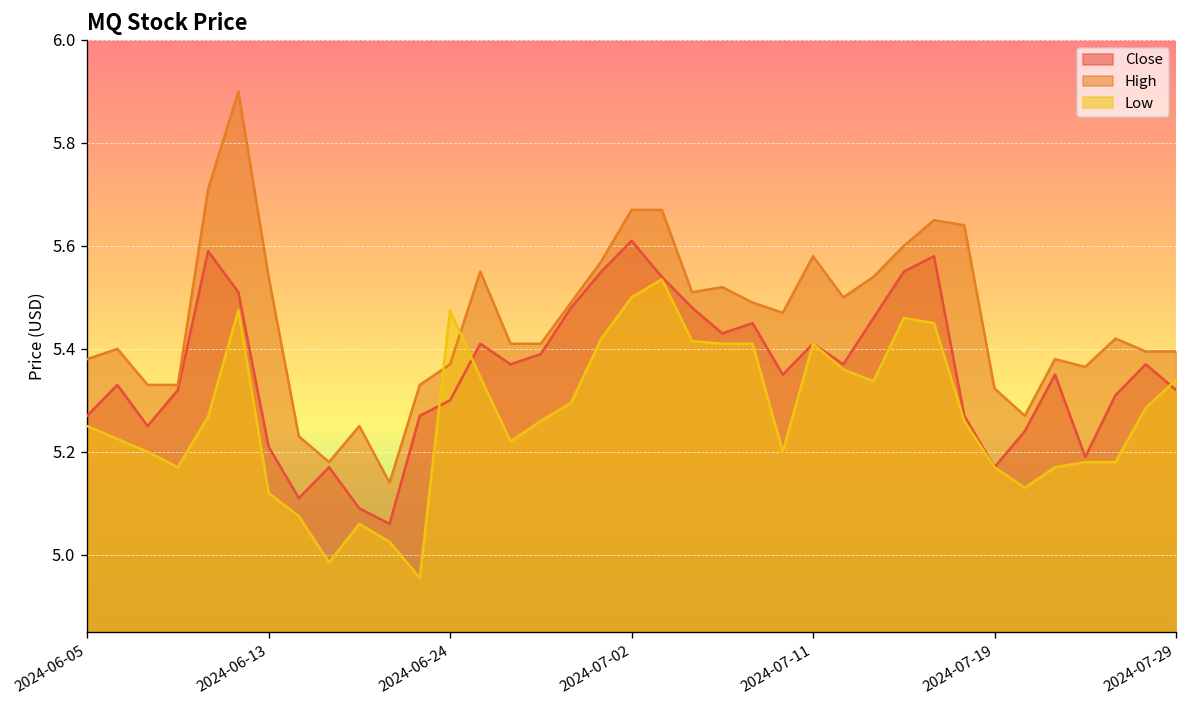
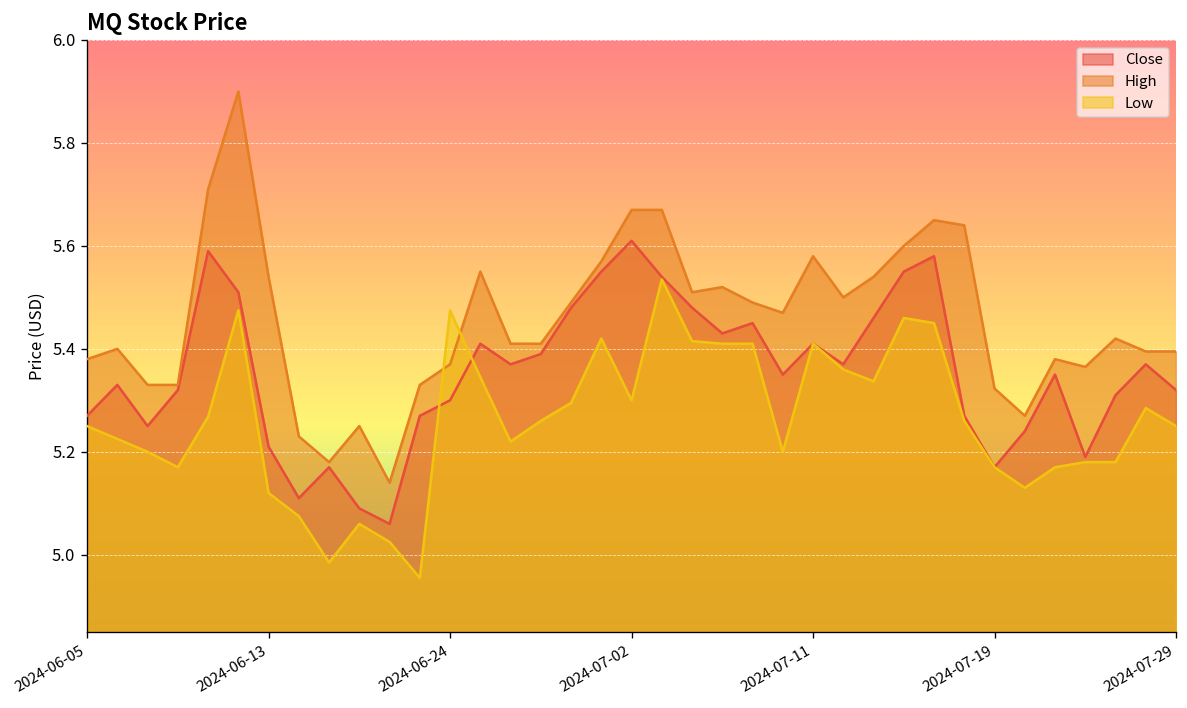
  {
    "Low": {
      "2024-06-05": 5.25,
      "2024-06-13": 5.12,
      "2024-06-24": 5.47,
-     "2024-07-02": 5.5,
-     "2024-07-29": 5.34
+     "2024-07-02": 5.3,
+     "2024-07-29": 5.25
    }
  }
